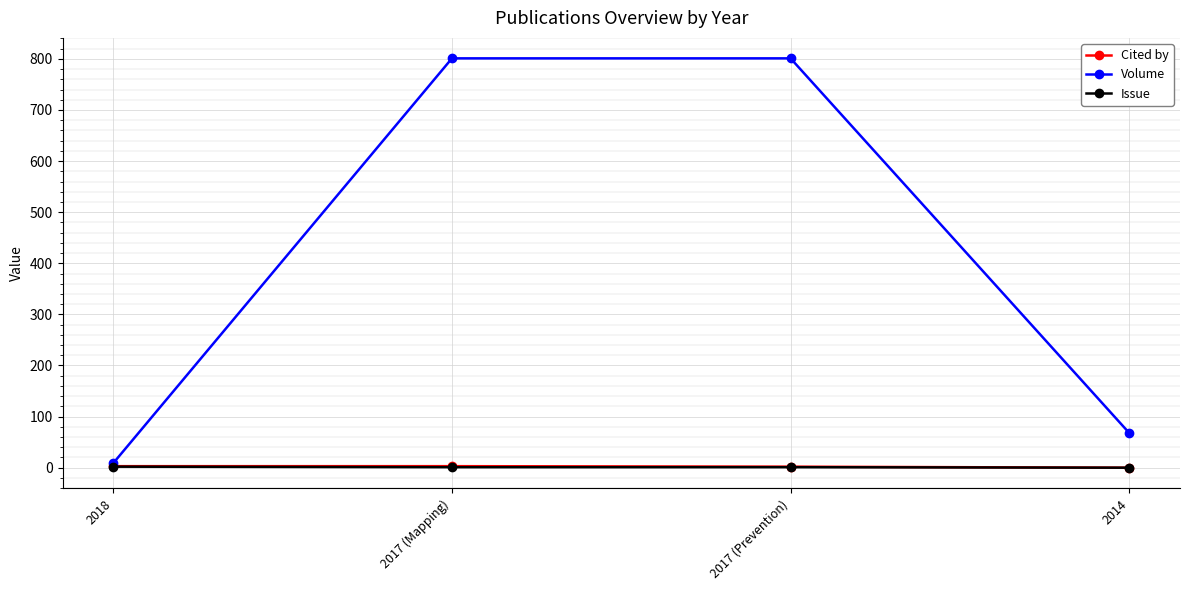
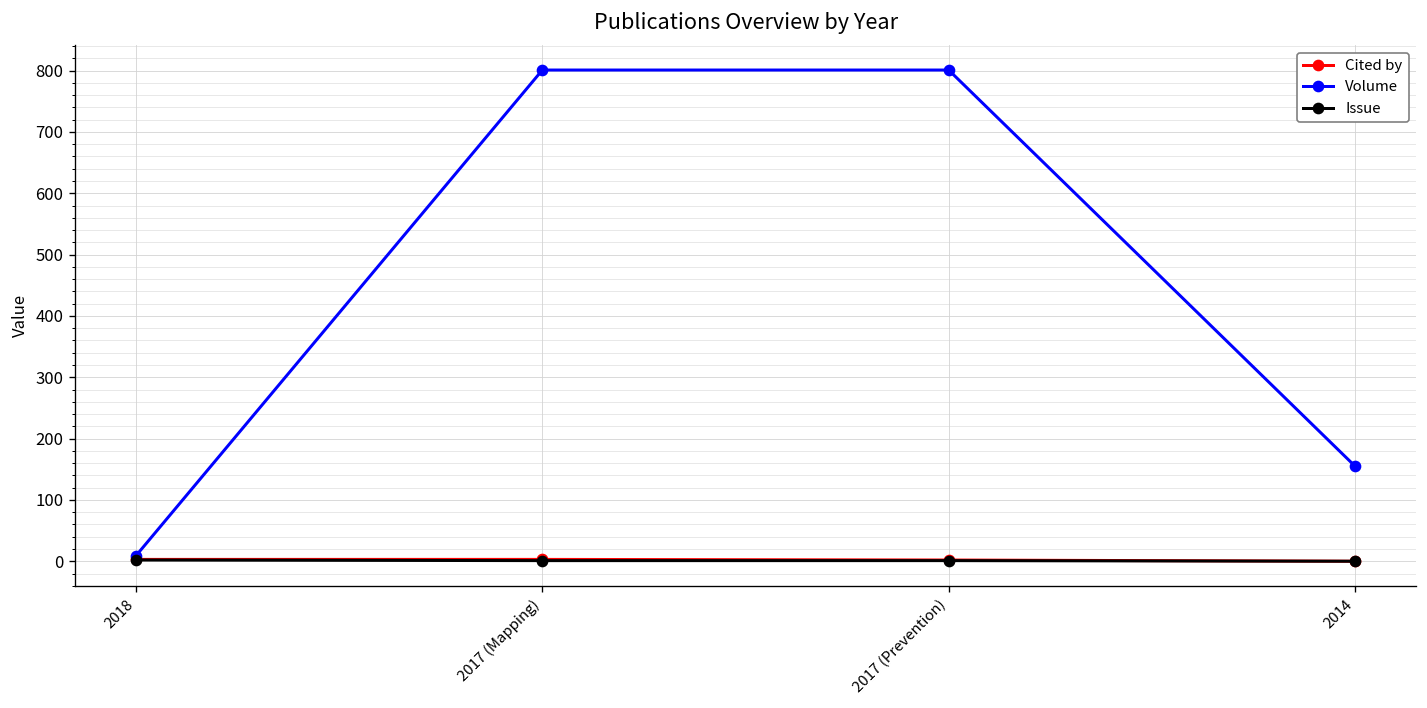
  {
    "Volume": {
      "2018": 10,
      "2017 (Mapping)": 800,
      "2017 (Prevention)": 800,
-     "2014": 70
+     "2014": 160
    }
  }
